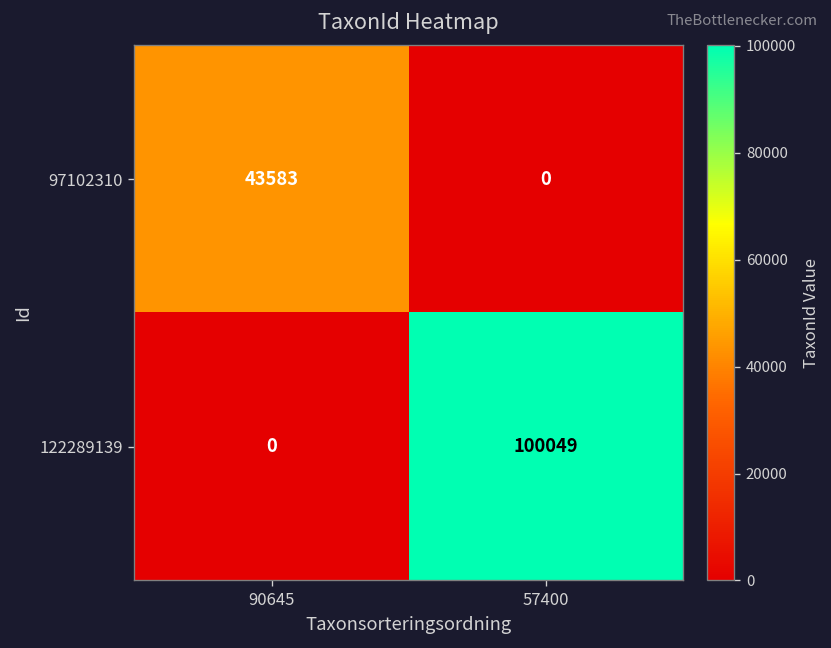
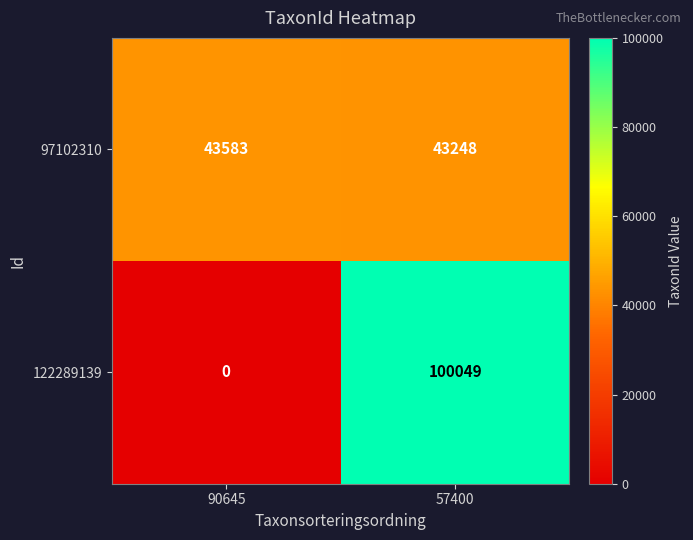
  {
    "97102310": {
      "90645": 43583,
-     "57400": 0
+     "57400": 43248
    },
    "122289139": {
      "90645": 0,
      "57400": 100049
    }
  }
